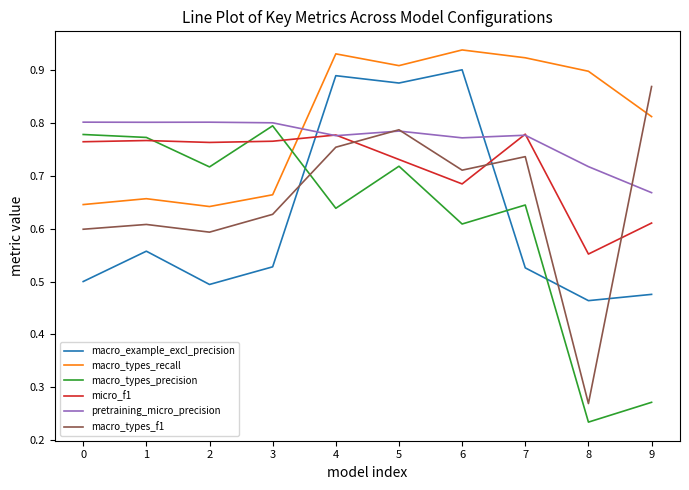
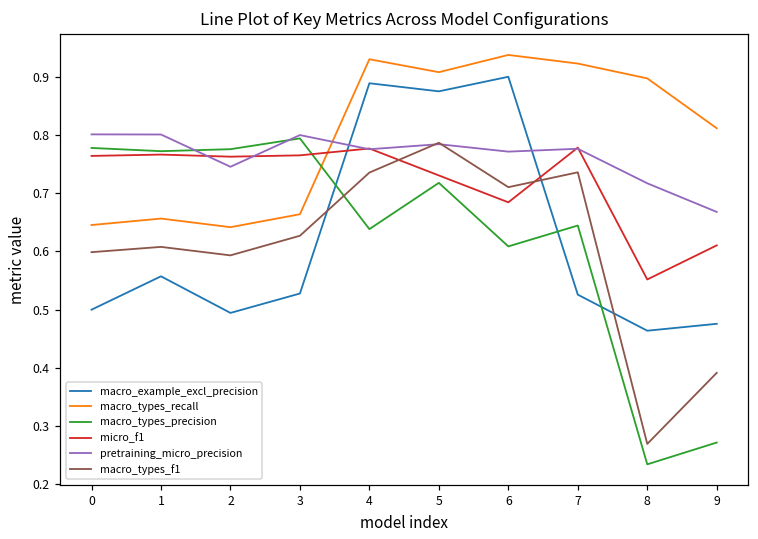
  {
    "macro_example_excl_precision": {
      "0": 0.50,
      "1": 0.56,
      "2": 0.49,
      "3": 0.53,
      "4": 0.89,
      "5": 0.88,
      "6": 0.90,
      "7": 0.53,
      "8": 0.46,
      "9": 0.48
    },
    "macro_types_recall": {
      "0": 0.65,
      "1": 0.66,
      "2": 0.64,
      "3": 0.66,
      "4": 0.93,
      "5": 0.91,
      "6": 0.94,
      "7": 0.92,
      "8": 0.90,
      "9": 0.81
    },
    "macro_types_precision": {
      "0": 0.78,
      "1": 0.77,
-     "2": 0.72,
+     "2": 0.78,
      "3": 0.79,
      "4": 0.64,
      "5": 0.72,
      "6": 0.61,
      "7": 0.64,
      "8": 0.23,
      "9": 0.27
    },
    "micro_f1": {
      "0": 0.76,
      "1": 0.77,
      "2": 0.76,
      "3": 0.77,
      "5": 0.73,
      "6": 0.68,
      "8": 0.55,
      "9": 0.61
    },
    "pretraining_micro_precision": {
      "0": 0.80,
      "1": 0.80,
-     "2": 0.80,
+     "2": 0.75,
      "3": 0.80,
      "6": 0.77,
      "8": 0.72,
      "9": 0.67
    },
    "macro_types_f1": {
      "0": 0.60,
      "1": 0.61,
      "2": 0.59,
      "3": 0.63,
-     "4": 0.75,
+     "4": 0.74,
      "6": 0.71,
      "7": 0.74,
      "8": 0.27,
-     "9": 0.87
+     "9": 0.39
    }
  }
